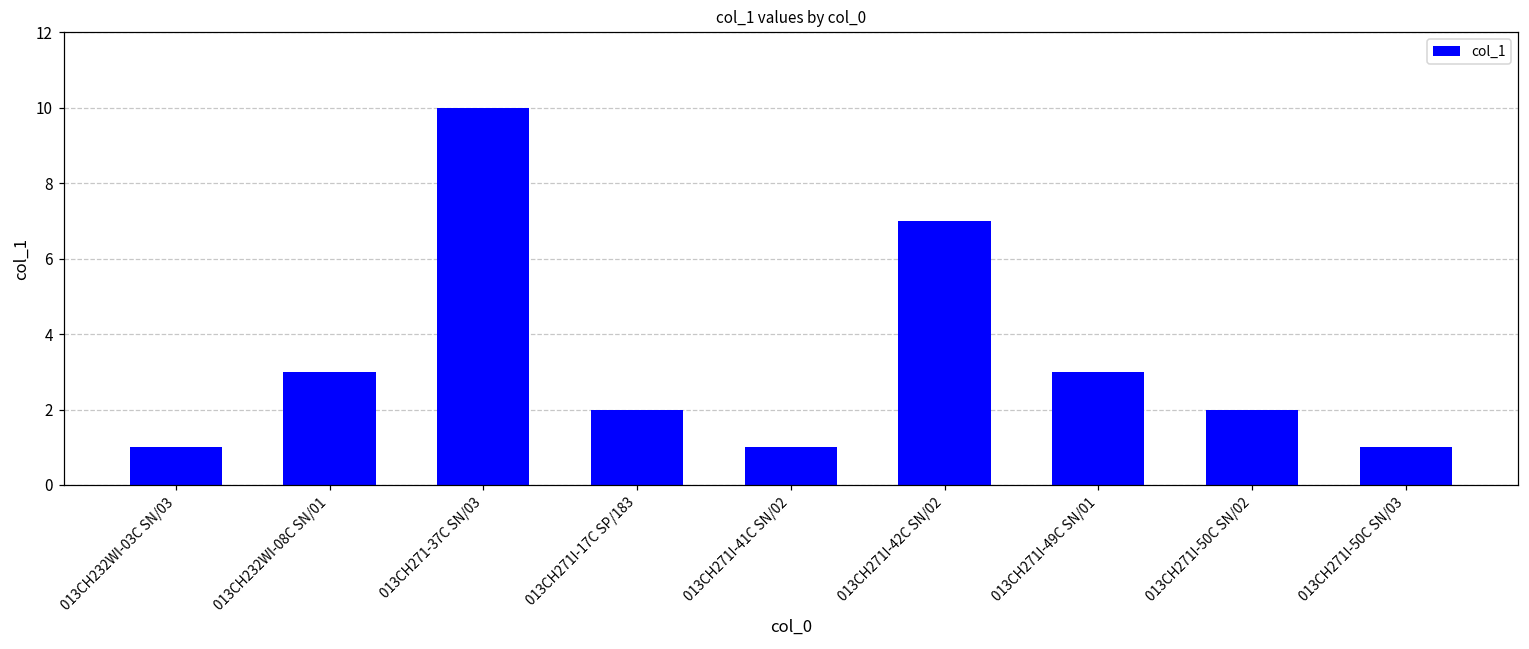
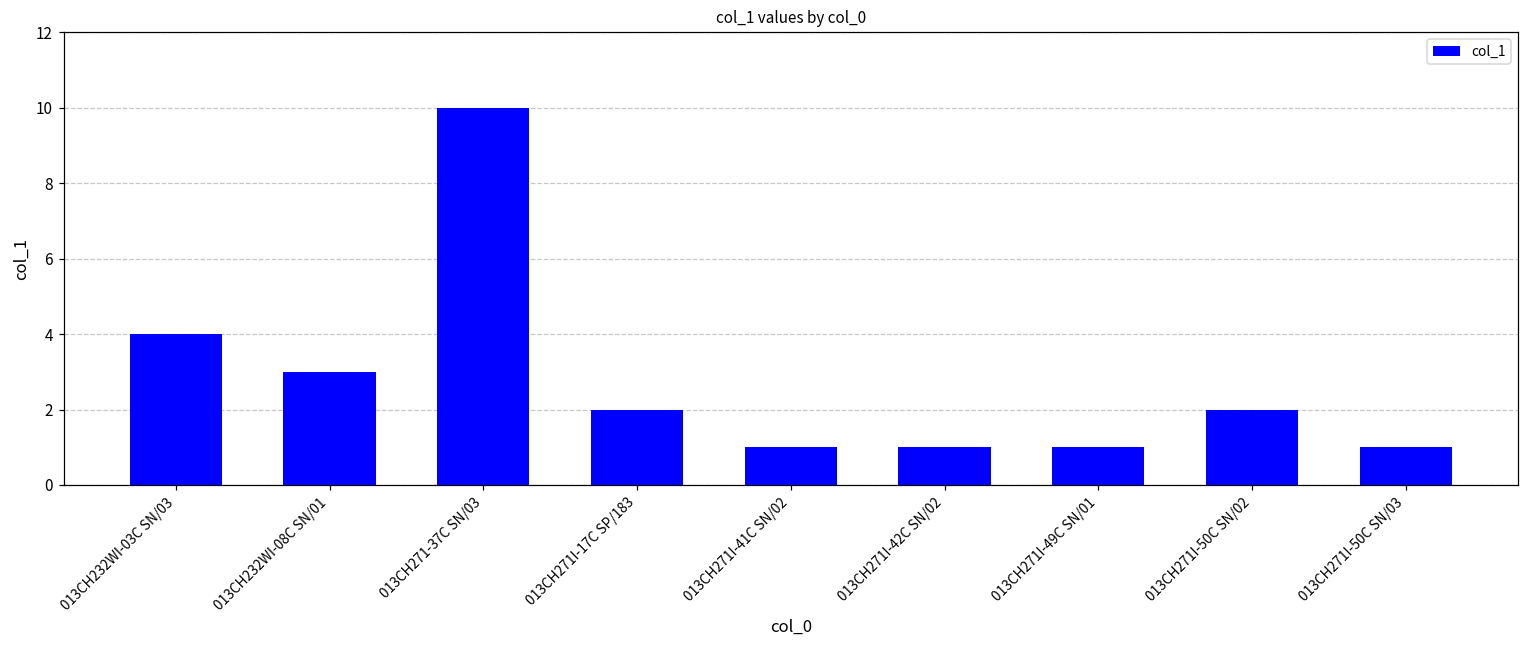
  {
-   "013CH232WI-03C SN/03": 1,
+   "013CH232WI-03C SN/03": 4,
    "013CH232WI-08C SN/01": 3,
    "013CH271-37C SN/03": 10,
    "013CH271I-17C SP/183": 2,
    "013CH271I-41C SN/02": 1,
-   "013CH271I-42C SN/02": 7,
-   "013CH271I-49C SN/01": 3,
+   "013CH271I-42C SN/02": 1,
+   "013CH271I-49C SN/01": 1,
    "013CH271I-50C SN/02": 2,
    "013CH271I-50C SN/03": 1
  }
